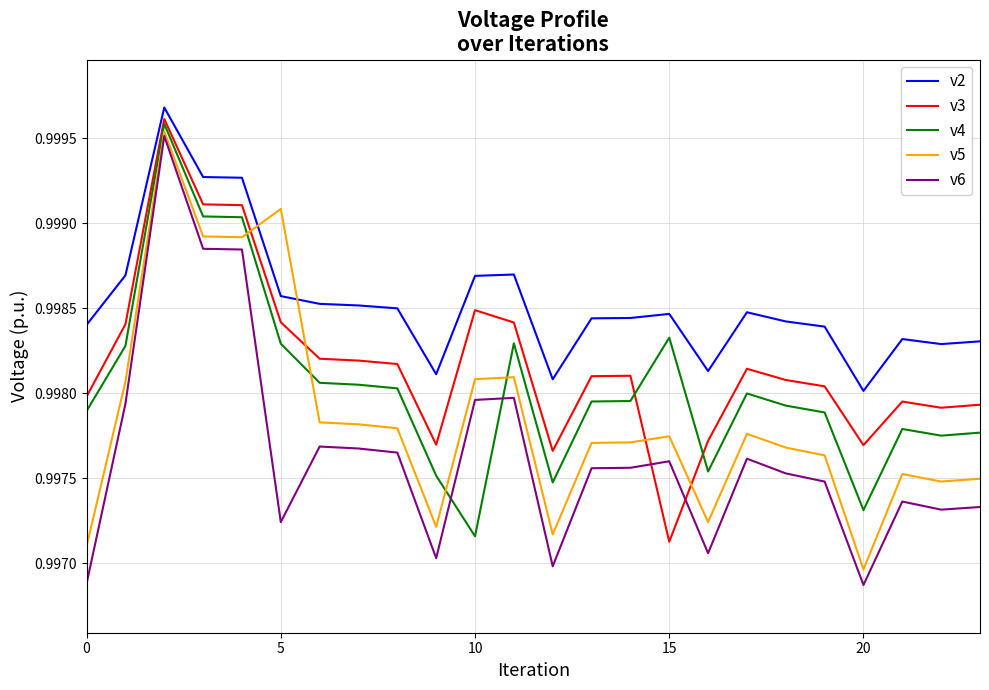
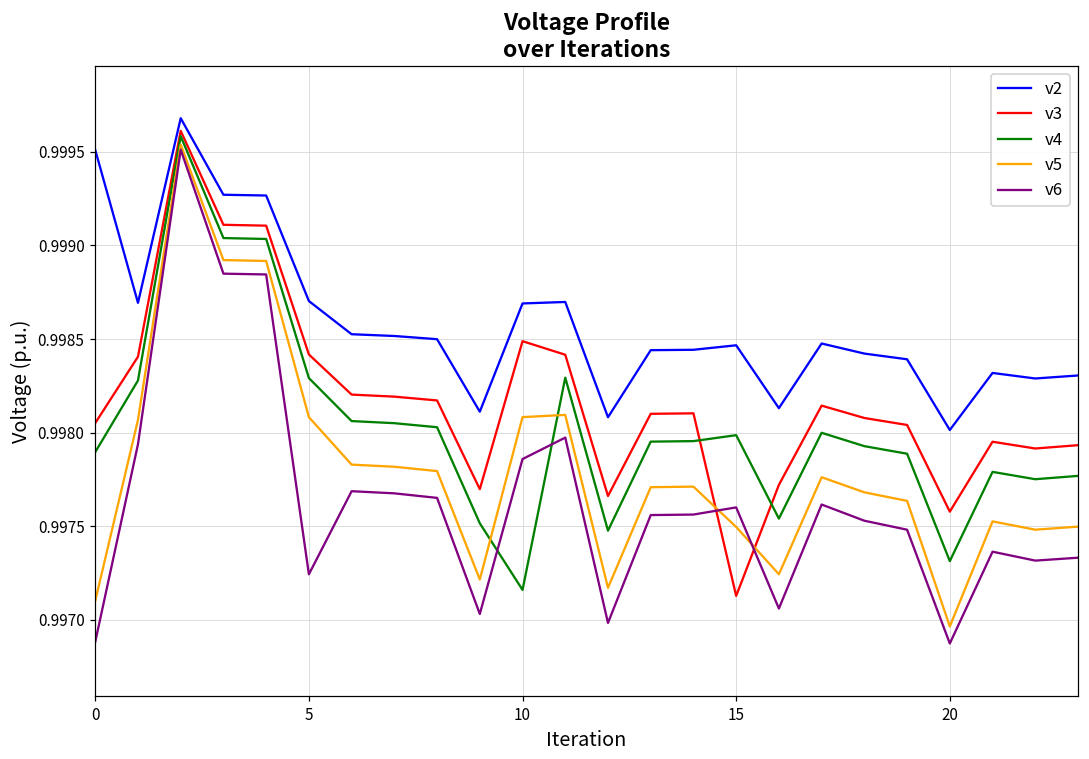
  {
    "v2": {
-     "0": 0.99840,
-     "5": 0.99857,
+     "0": 0.99951,
+     "5": 0.99870,
      "10": 0.99869,
      "15": 0.99847,
      "20": 0.99801
    },
    "v3": {
-     "0": 0.99798,
+     "0": 0.99805,
      "5": 0.99842,
      "10": 0.99849,
      "15": 0.99713,
-     "20": 0.99769
+     "20": 0.99758
    },
    "v4": {
      "0": 0.99790,
      "5": 0.99829,
      "10": 0.99716,
-     "15": 0.99833,
+     "15": 0.99799,
      "20": 0.99731
    },
    "v5": {
      "0": 0.99710,
-     "5": 0.99908,
+     "5": 0.99808,
      "10": 0.99808,
-     "15": 0.99775,
+     "15": 0.99750,
      "20": 0.99696
    },
    "v6": {
      "0": 0.99688,
      "5": 0.99724,
-     "10": 0.99796,
+     "10": 0.99786,
      "15": 0.99760,
      "20": 0.99687
    }
  }
